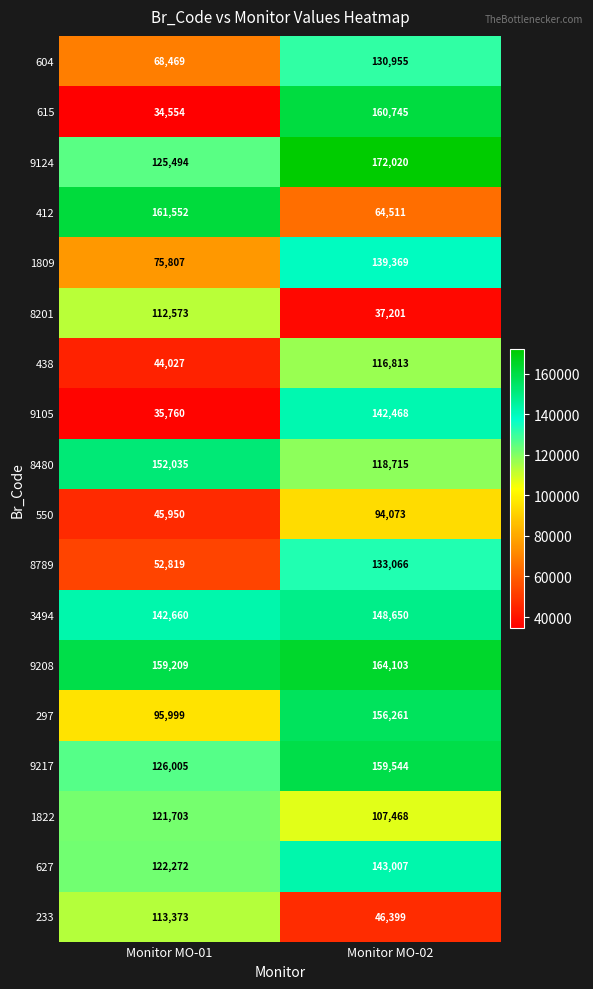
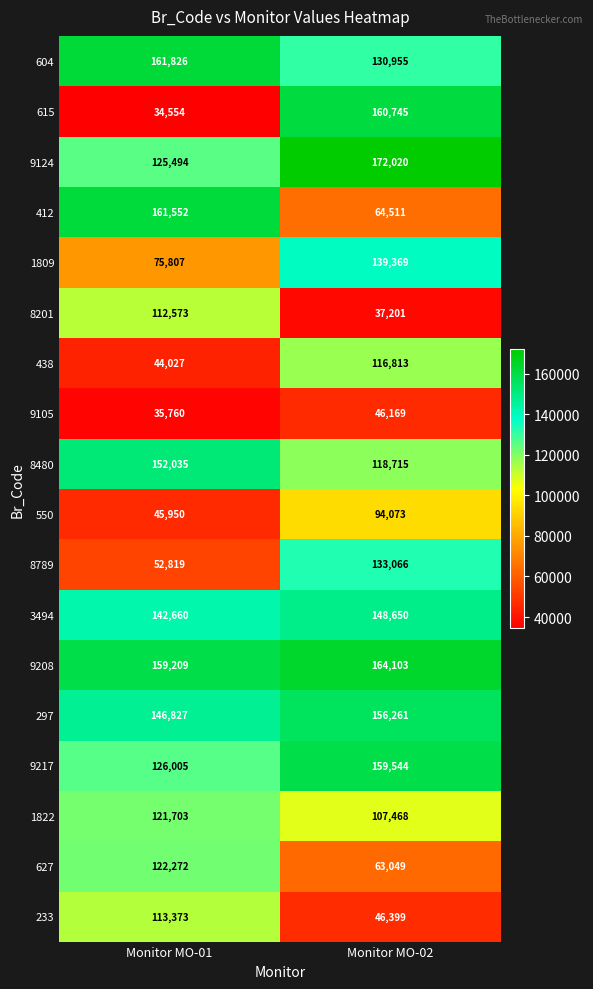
  {
    "604": {
-     "Monitor MO-01": "68,469",
+     "Monitor MO-01": "161,826",
      "Monitor MO-02": "130,955"
    },
    "615": {
      "Monitor MO-01": "34,554",
      "Monitor MO-02": "160,745"
    },
    "9124": {
      "Monitor MO-01": "125,494",
      "Monitor MO-02": "172,020"
    },
    "412": {
      "Monitor MO-01": "161,552",
      "Monitor MO-02": "64,511"
    },
    "1809": {
      "Monitor MO-01": "75,807",
      "Monitor MO-02": "139,369"
    },
    "8201": {
      "Monitor MO-01": "112,573",
      "Monitor MO-02": "37,201"
    },
    "438": {
      "Monitor MO-01": "44,027",
      "Monitor MO-02": "116,813"
    },
    "9105": {
      "Monitor MO-01": "35,760",
-     "Monitor MO-02": "142,468"
+     "Monitor MO-02": "46,169"
    },
    "8480": {
      "Monitor MO-01": "152,035",
      "Monitor MO-02": "118,715"
    },
    "550": {
      "Monitor MO-01": "45,950",
      "Monitor MO-02": "94,073"
    },
    "8789": {
      "Monitor MO-01": "52,819",
      "Monitor MO-02": "133,066"
    },
    "3494": {
      "Monitor MO-01": "142,660",
      "Monitor MO-02": "148,650"
    },
    "9208": {
      "Monitor MO-01": "159,209",
      "Monitor MO-02": "164,103"
    },
    "297": {
-     "Monitor MO-01": "95,999",
+     "Monitor MO-01": "146,827",
      "Monitor MO-02": "156,261"
    },
    "9217": {
      "Monitor MO-01": "126,005",
      "Monitor MO-02": "159,544"
    },
    "1822": {
      "Monitor MO-01": "121,703",
      "Monitor MO-02": "107,468"
    },
    "627": {
      "Monitor MO-01": "122,272",
-     "Monitor MO-02": "143,007"
+     "Monitor MO-02": "63,049"
    },
    "233": {
      "Monitor MO-01": "113,373",
      "Monitor MO-02": "46,399"
    }
  }
